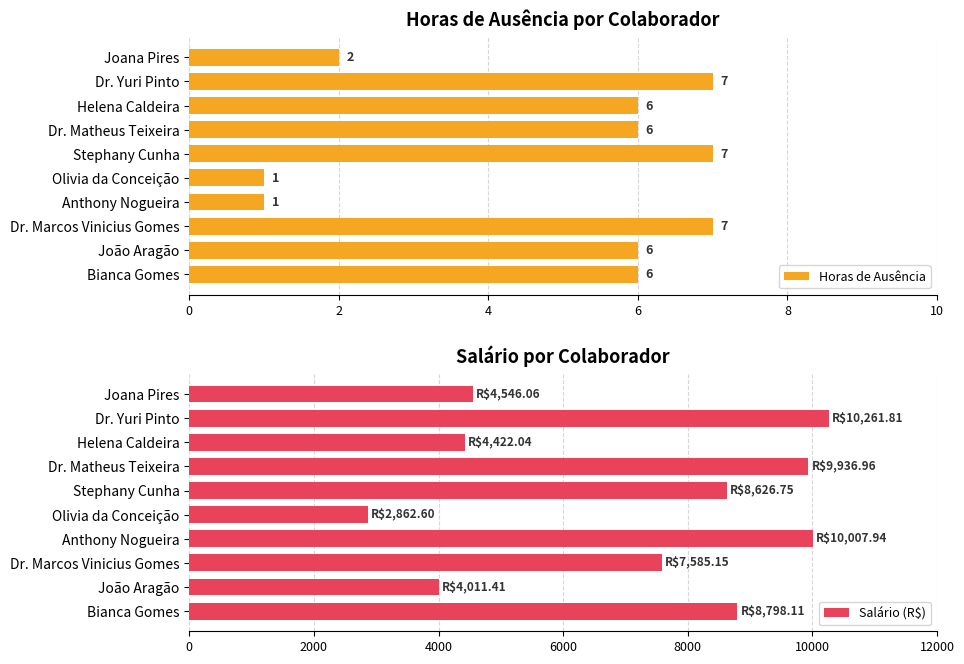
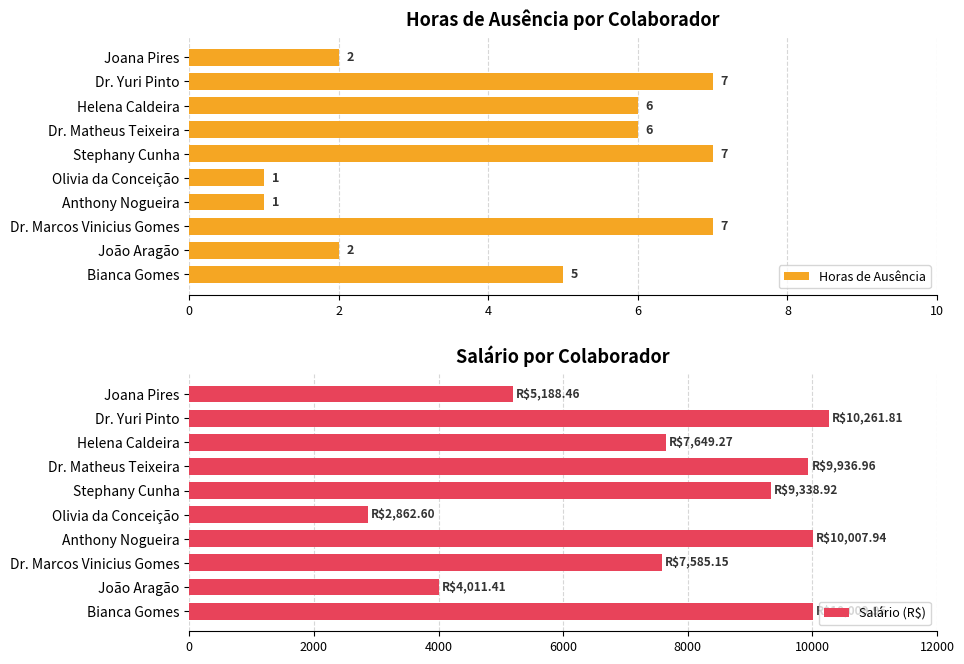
  {
    "Horas de Ausência por Colaborador": {
      "Joana Pires": "2",
      "Dr. Yuri Pinto": "7",
      "Helena Caldeira": "6",
      "Dr. Matheus Teixeira": "6",
      "Stephany Cunha": "7",
      "Olivia da Conceição": "1",
      "Anthony Nogueira": "1",
      "Dr. Marcos Vinicius Gomes": "7",
-     "João Aragão": "6",
-     "Bianca Gomes": "6"
+     "João Aragão": "2",
+     "Bianca Gomes": "5"
    },
    "Salário por Colaborador": {
-     "Joana Pires": "$4,546.06",
+     "Joana Pires": "$5,188.46",
      "Dr. Yuri Pinto": "$10,261.81",
-     "Helena Caldeira": "$4,422.04",
+     "Helena Caldeira": "$7,649.27",
      "Dr. Matheus Teixeira": "$9,936.96",
-     "Stephany Cunha": "$8,626.75",
+     "Stephany Cunha": "$9,338.92",
      "Olivia da Conceição": "$2,862.60",
      "Anthony Nogueira": "$10,007.94",
      "Dr. Marcos Vinicius Gomes": "$7,585.15",
      "João Aragão": "$4,011.41",
-     "Bianca Gomes": "$8,798.11"
+     "Bianca Gomes": "$10,009.95"
    }
  }
